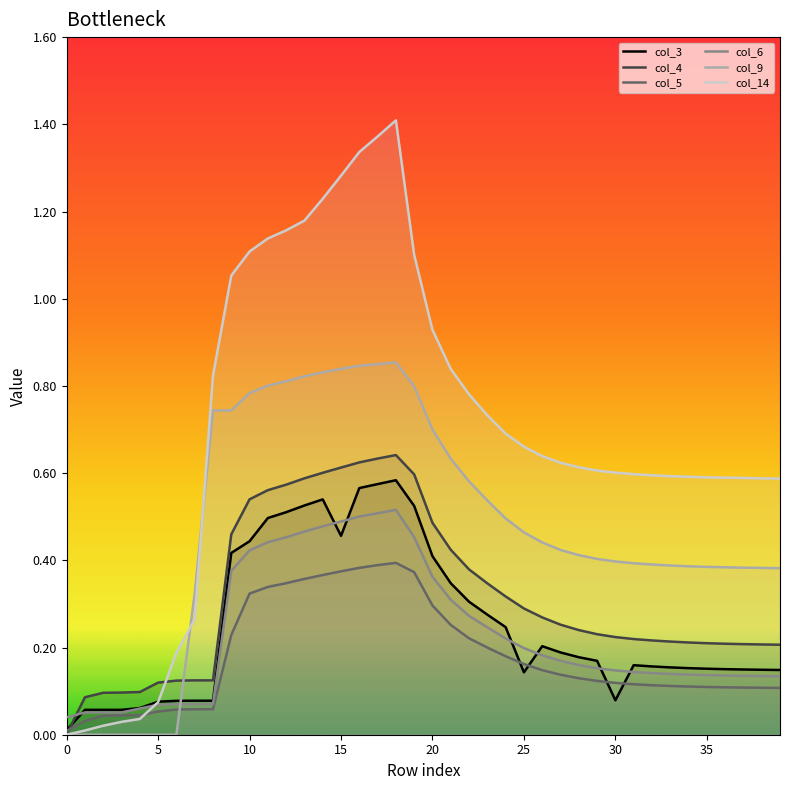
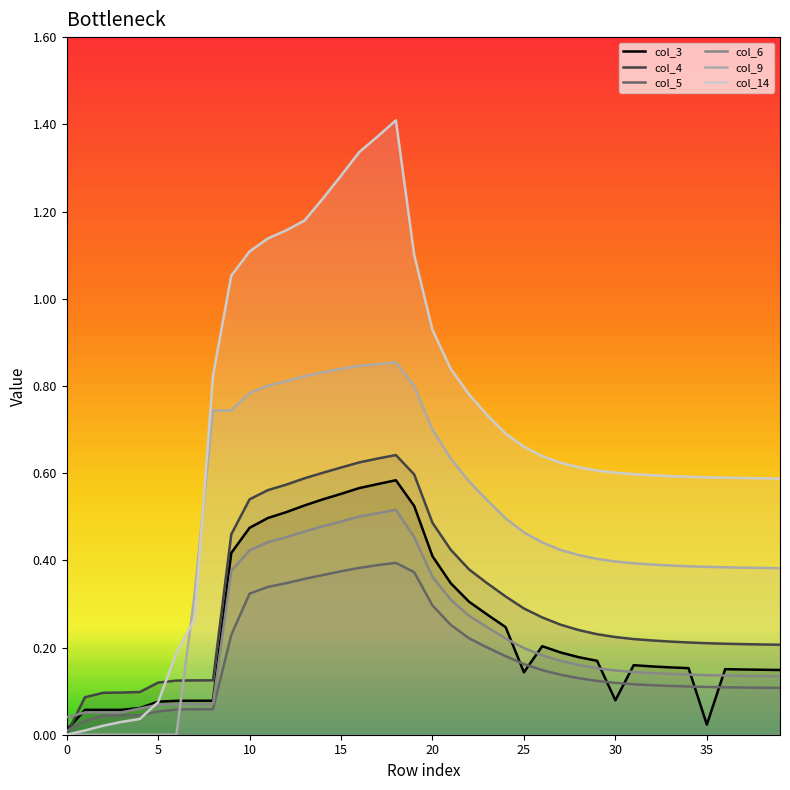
  {
    "col_3": {
-     "10": 0.44,
-     "15": 0.46,
+     "10": 0.47,
+     "15": 0.55,
      "20": 0.41,
      "25": 0.14,
      "30": 0.08,
-     "35": 0.15
+     "35": 0.02
    }
  }
